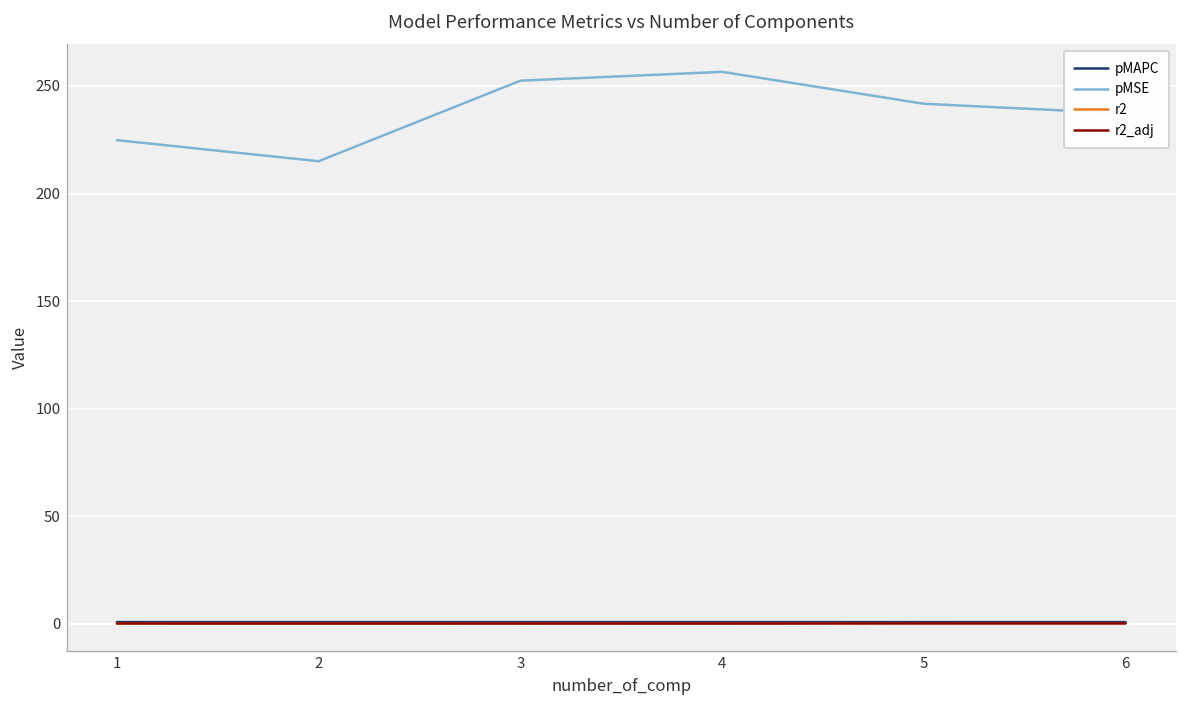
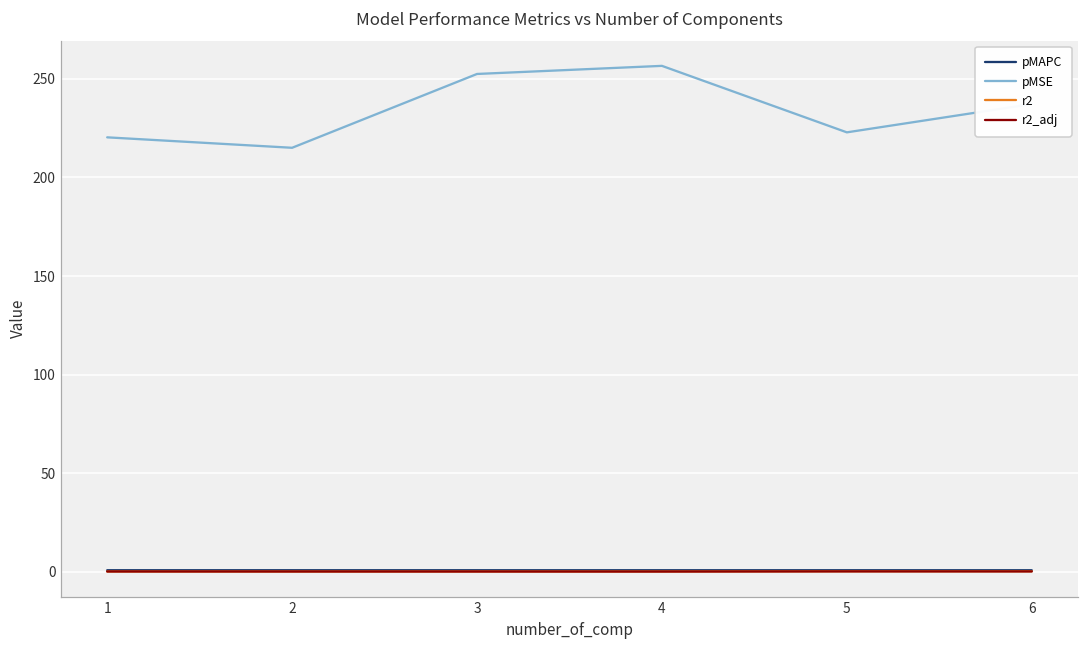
  {
    "pMSE": {
-     "1": 225,
+     "1": 220,
      "2": 215,
      "3": 252,
      "4": 257,
-     "5": 242
+     "5": 223
    }
  }
